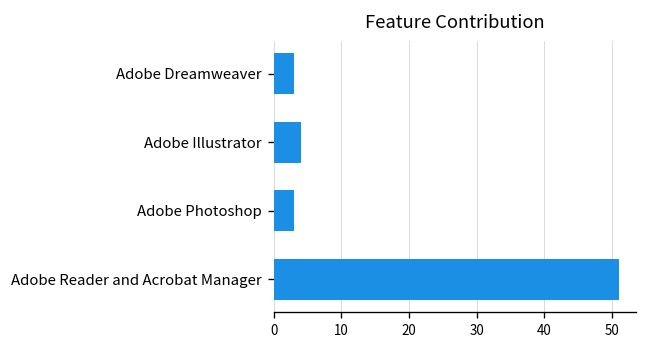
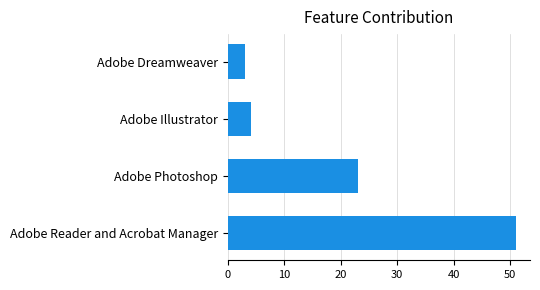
  {
    "Adobe Dreamweaver": 3,
    "Adobe Illustrator": 4,
-   "Adobe Photoshop": 3,
+   "Adobe Photoshop": 23,
    "Adobe Reader and Acrobat Manager": 51
  }
